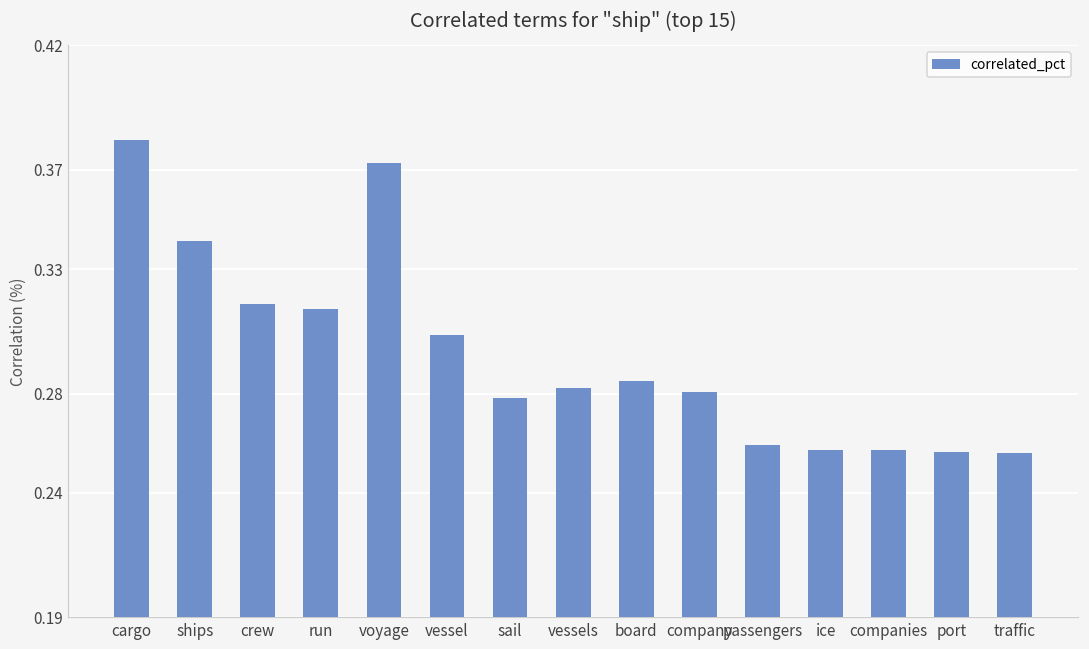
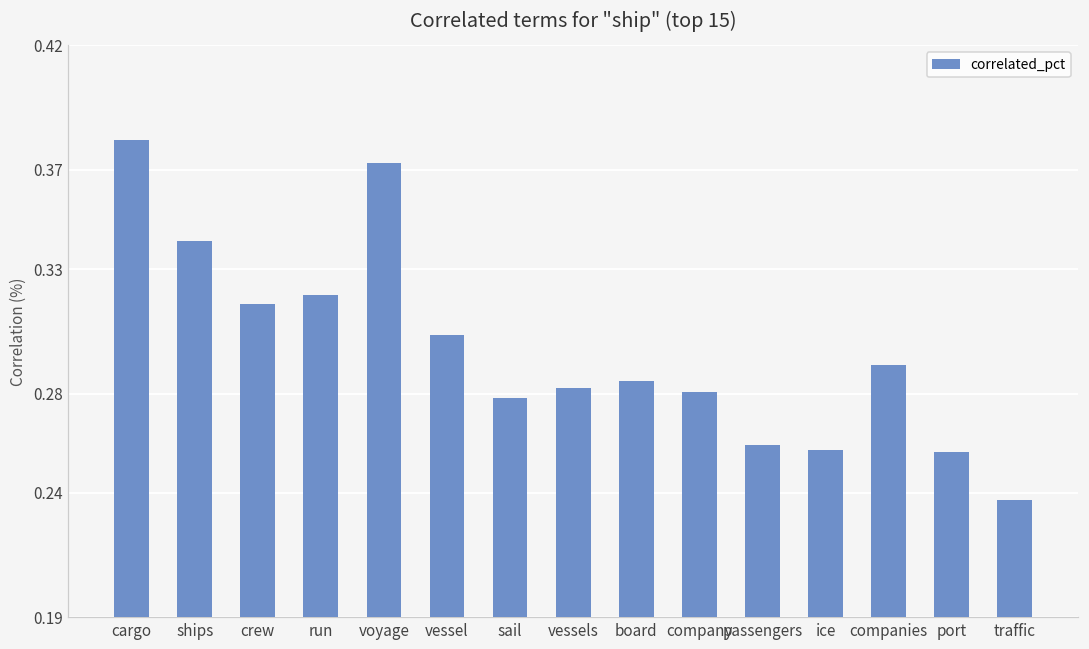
  {
    "cargo": 0.382,
    "ships": 0.341,
    "crew": 0.316,
-   "run": 0.314,
+   "run": 0.320,
    "voyage": 0.373,
    "vessel": 0.303,
    "sail": 0.278,
    "vessels": 0.282,
    "board": 0.285,
    "passengers": 0.259,
    "ice": 0.257,
-   "companies": 0.257,
+   "companies": 0.291,
    "port": 0.257,
-   "traffic": 0.256
+   "traffic": 0.237
  }
